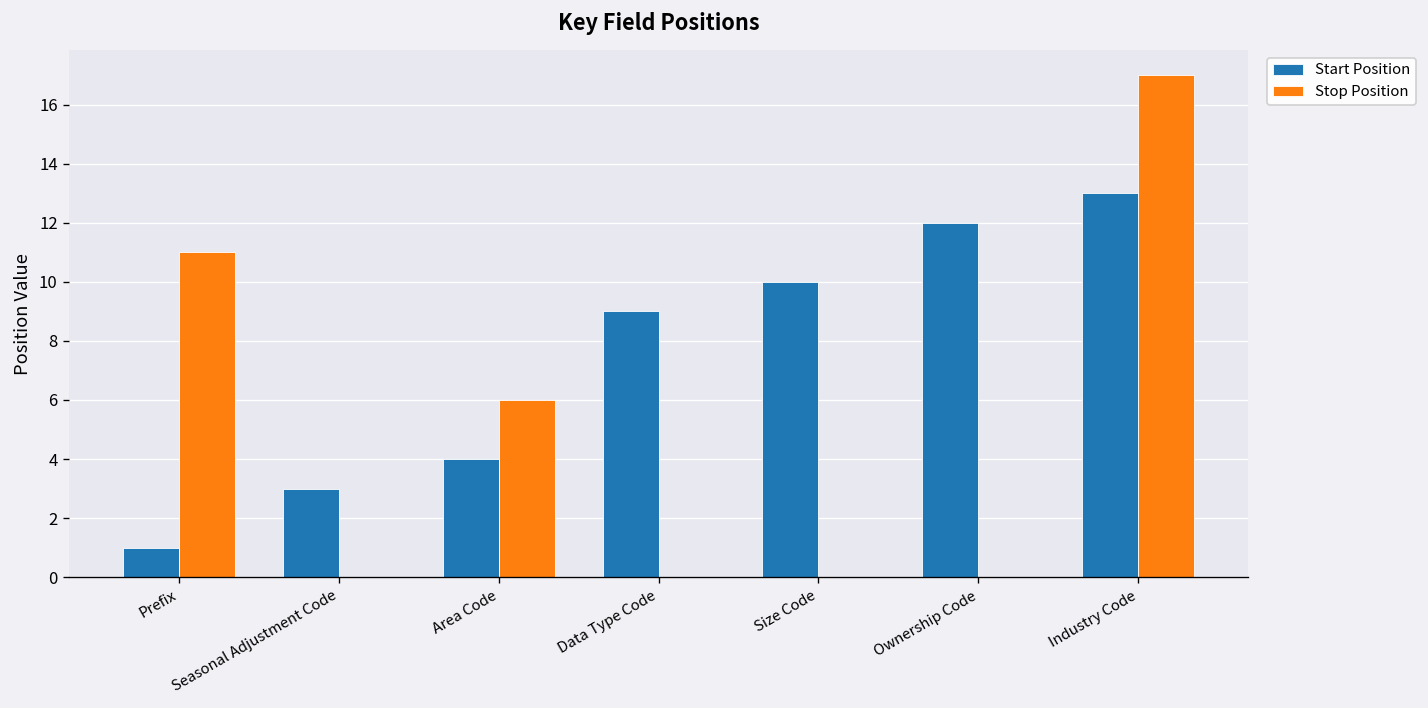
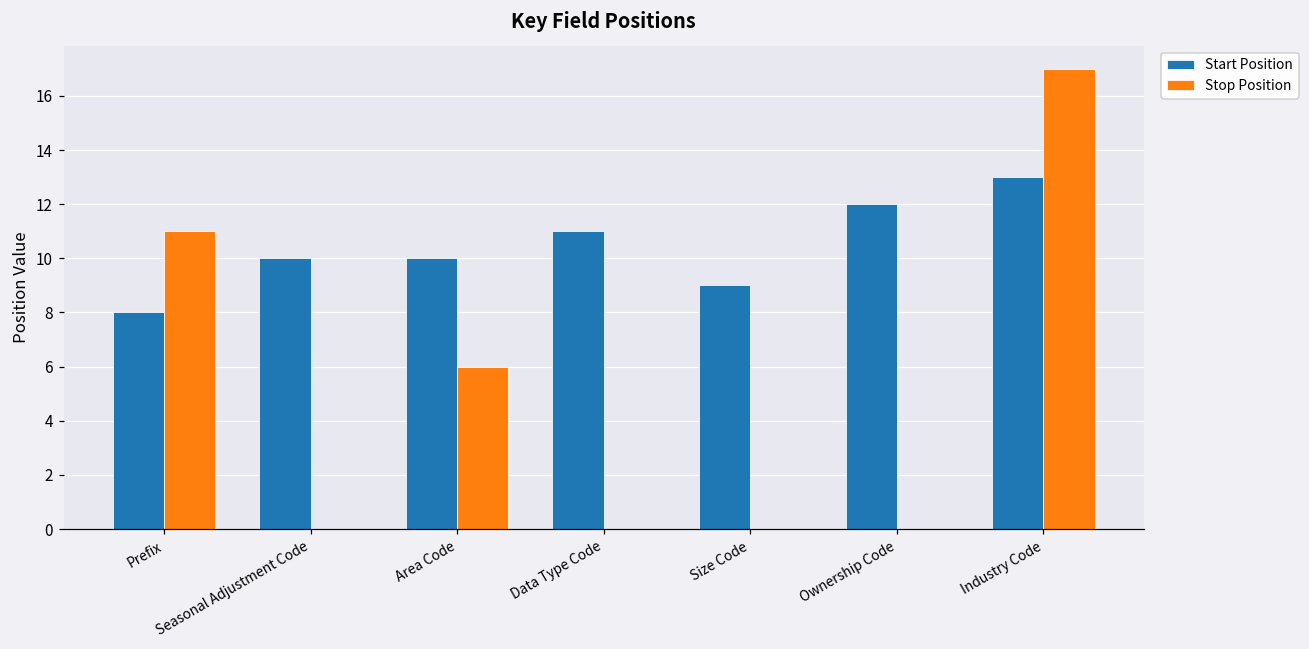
  {
    "Start Position": {
-     "Prefix": 1,
-     "Seasonal Adjustment Code": 3,
-     "Area Code": 4,
-     "Data Type Code": 9,
-     "Size Code": 10,
+     "Prefix": 8,
+     "Seasonal Adjustment Code": 10,
+     "Area Code": 10,
+     "Data Type Code": 11,
+     "Size Code": 9,
      "Ownership Code": 12,
      "Industry Code": 13
    },
    "Stop Position": {
      "Prefix": 11,
      "Seasonal Adjustment Code": 0,
      "Area Code": 6,
      "Data Type Code": 0,
      "Size Code": 0,
      "Ownership Code": 0,
      "Industry Code": 17
    }
  }
